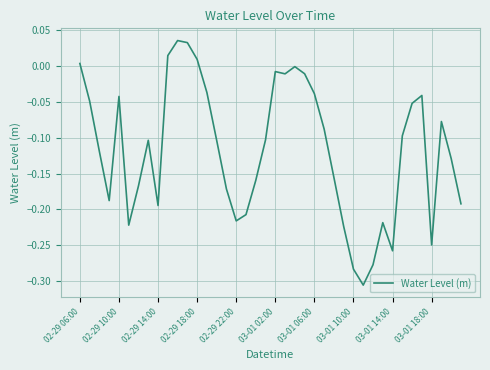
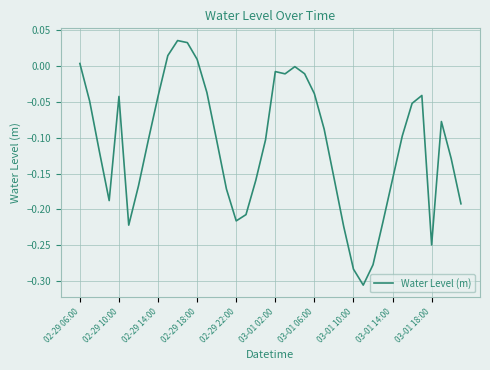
  {
    "02-29 06:00": 0.00,
    "02-29 10:00": -0.04,
-   "02-29 14:00": -0.19,
+   "02-29 14:00": -0.04,
    "02-29 18:00": 0.01,
    "02-29 22:00": -0.22,
    "03-01 02:00": -0.01,
    "03-01 06:00": -0.04,
    "03-01 10:00": -0.28,
-   "03-01 14:00": -0.26,
+   "03-01 14:00": -0.16,
    "03-01 18:00": -0.25
  }
